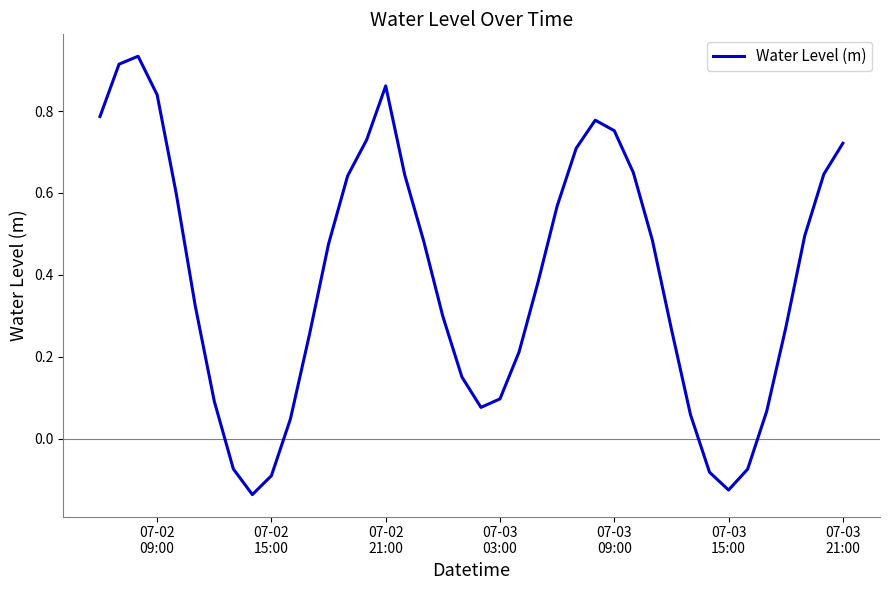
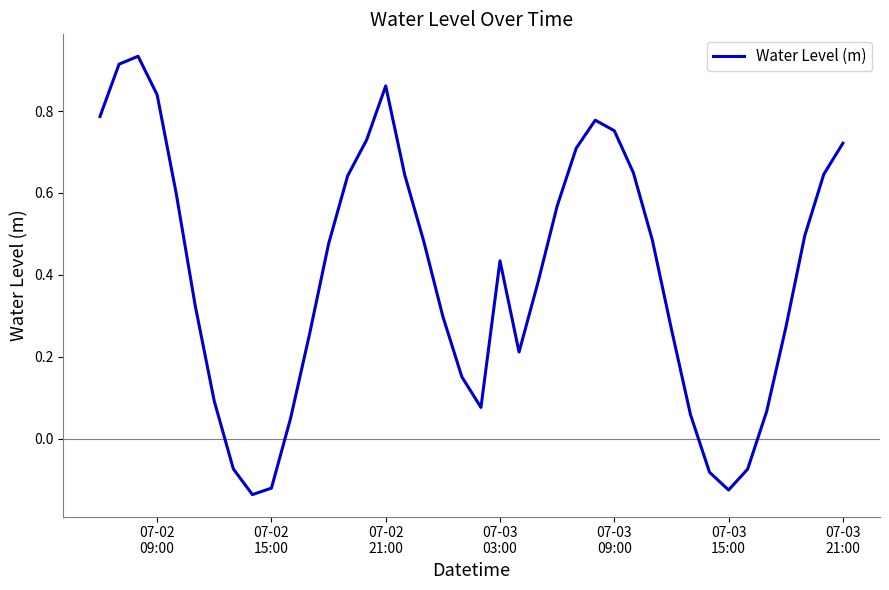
  {
    "07-02 09:00": 0.84,
-   "07-02 15:00": -0.09,
+   "07-02 15:00": -0.12,
    "07-02 21:00": 0.86,
-   "07-03 03:00": 0.10,
+   "07-03 03:00": 0.43,
    "07-03 09:00": 0.75,
    "07-03 15:00": -0.13,
    "07-03 21:00": 0.72
  }
